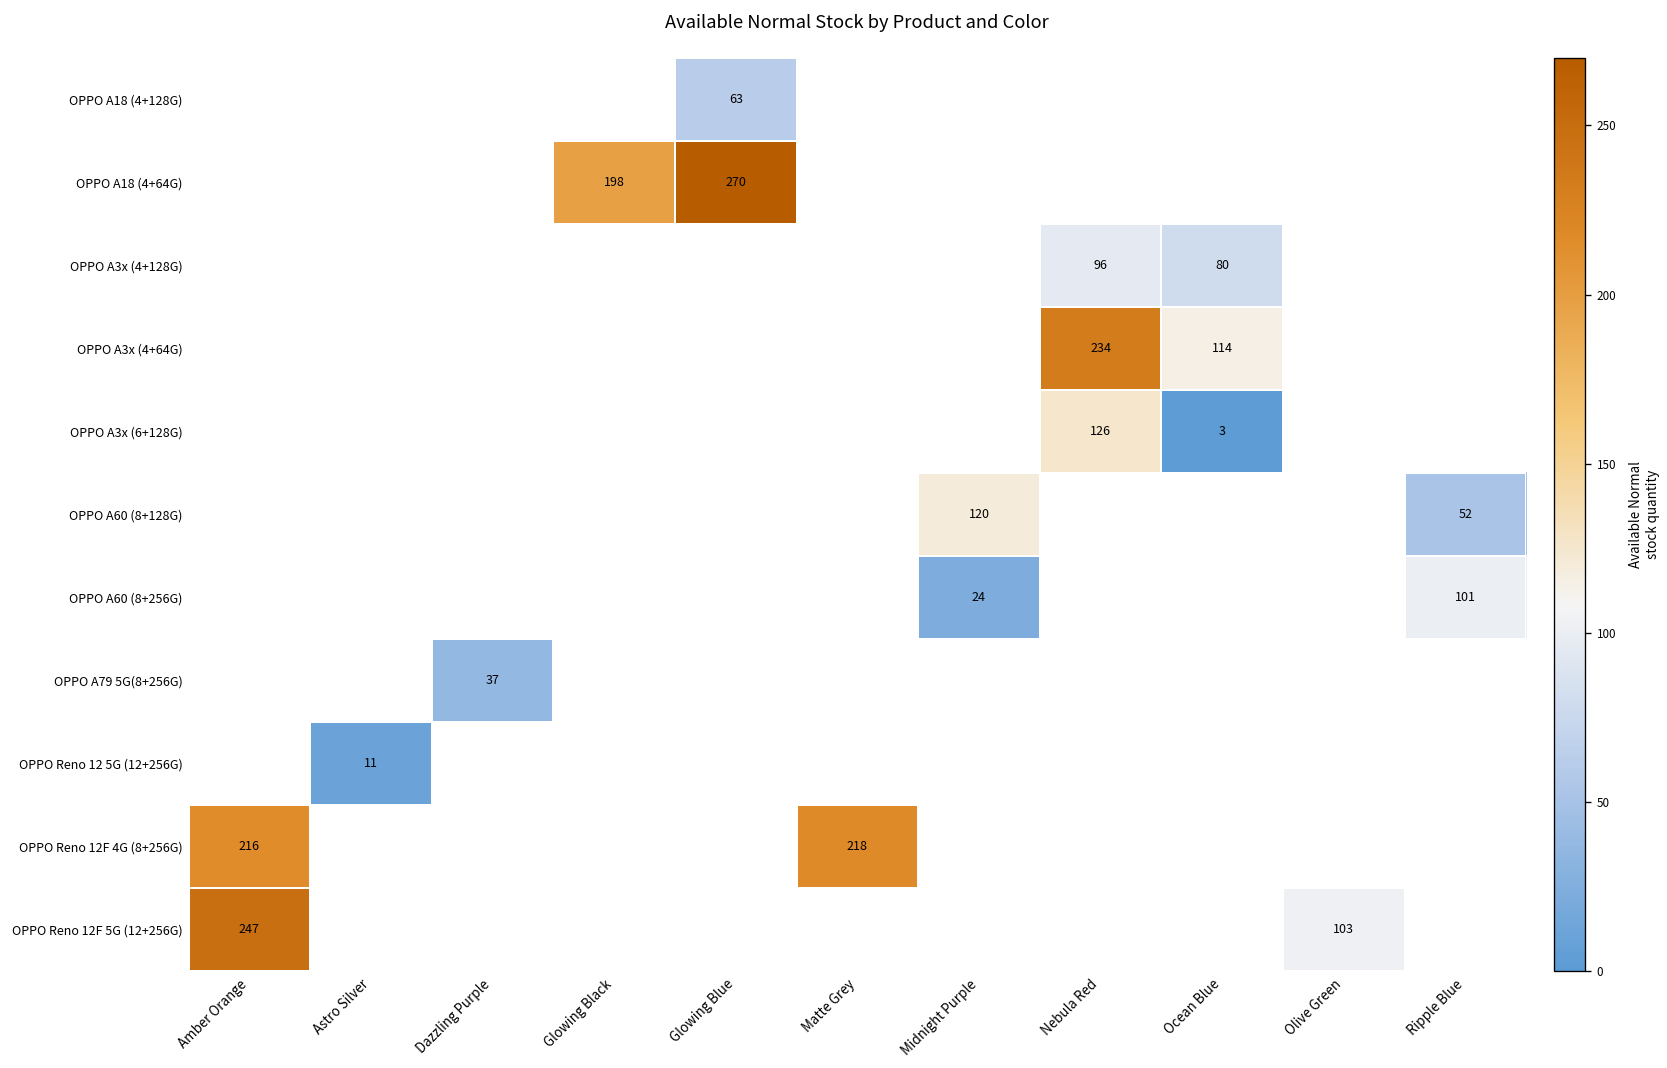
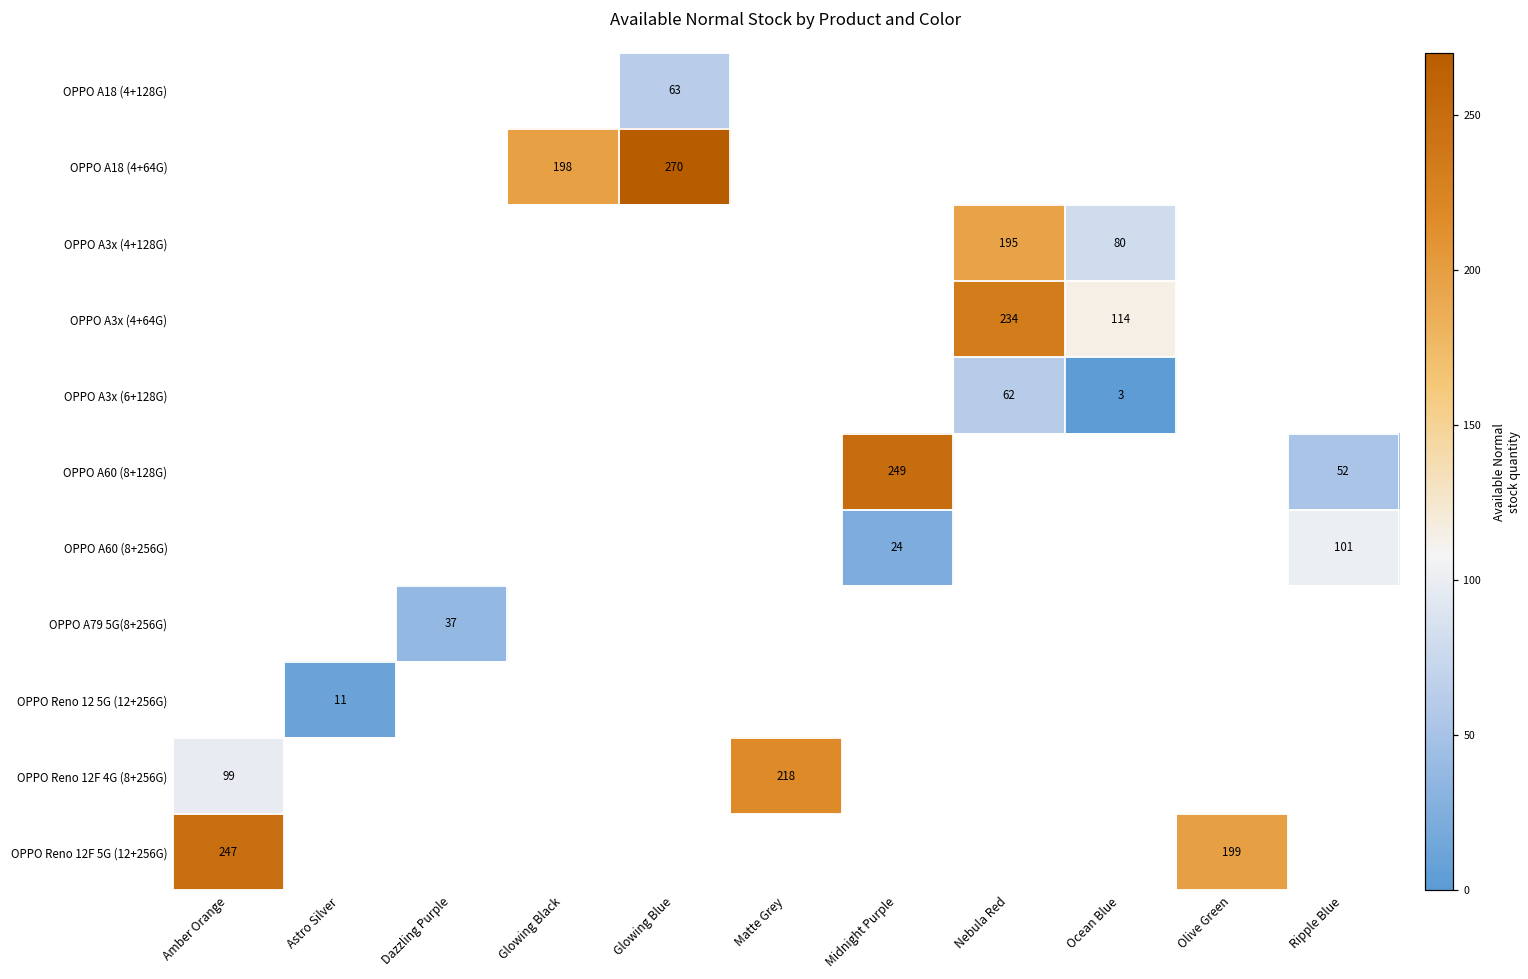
  {
    "OPPO A18 (4+128G)": {
      "Glowing Blue": 63
    },
    "OPPO A18 (4+64G)": {
      "Glowing Black": 198,
      "Glowing Blue": 270
    },
    "OPPO A3x (4+128G)": {
-     "Nebula Red": 96,
+     "Nebula Red": 195,
      "Ocean Blue": 80
    },
    "OPPO A3x (4+64G)": {
      "Nebula Red": 234,
      "Ocean Blue": 114
    },
    "OPPO A3x (6+128G)": {
-     "Nebula Red": 126,
+     "Nebula Red": 62,
      "Ocean Blue": 3
    },
    "OPPO A60 (8+128G)": {
-     "Midnight Purple": 120,
+     "Midnight Purple": 249,
      "Ripple Blue": 52
    },
    "OPPO A60 (8+256G)": {
      "Midnight Purple": 24,
      "Ripple Blue": 101
    },
    "OPPO A79 5G(8+256G)": {
      "Dazzling Purple": 37
    },
    "OPPO Reno 12 5G (12+256G)": {
      "Astro Silver": 11
    },
    "OPPO Reno 12F 4G (8+256G)": {
-     "Amber Orange": 216,
+     "Amber Orange": 99,
      "Matte Grey": 218
    },
    "OPPO Reno 12F 5G (12+256G)": {
      "Amber Orange": 247,
-     "Olive Green": 103
+     "Olive Green": 199
    }
  }
